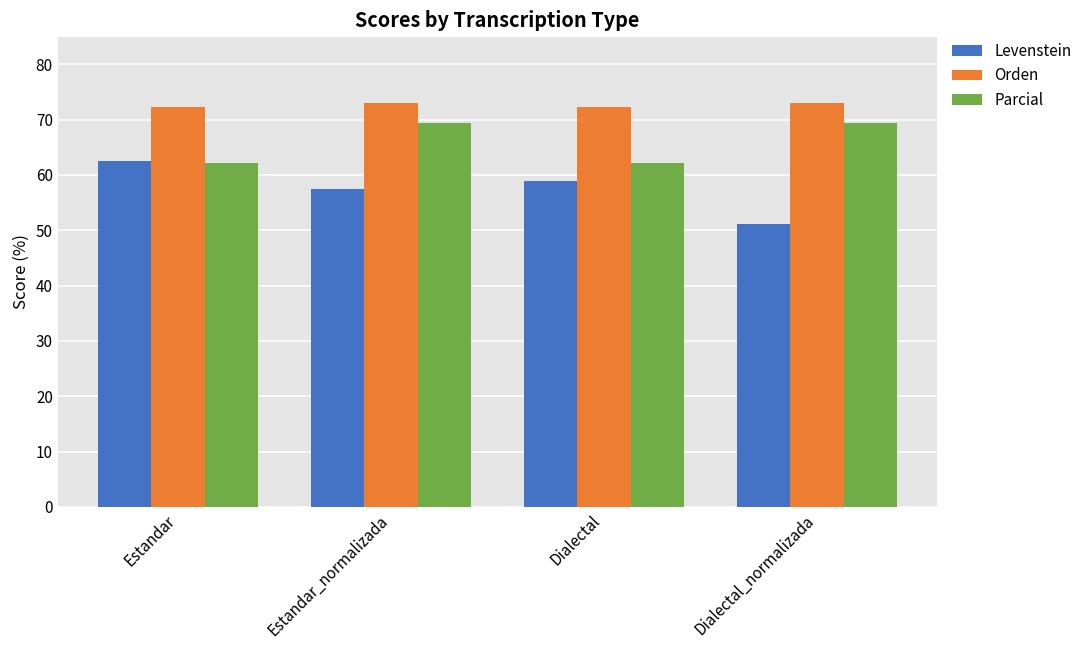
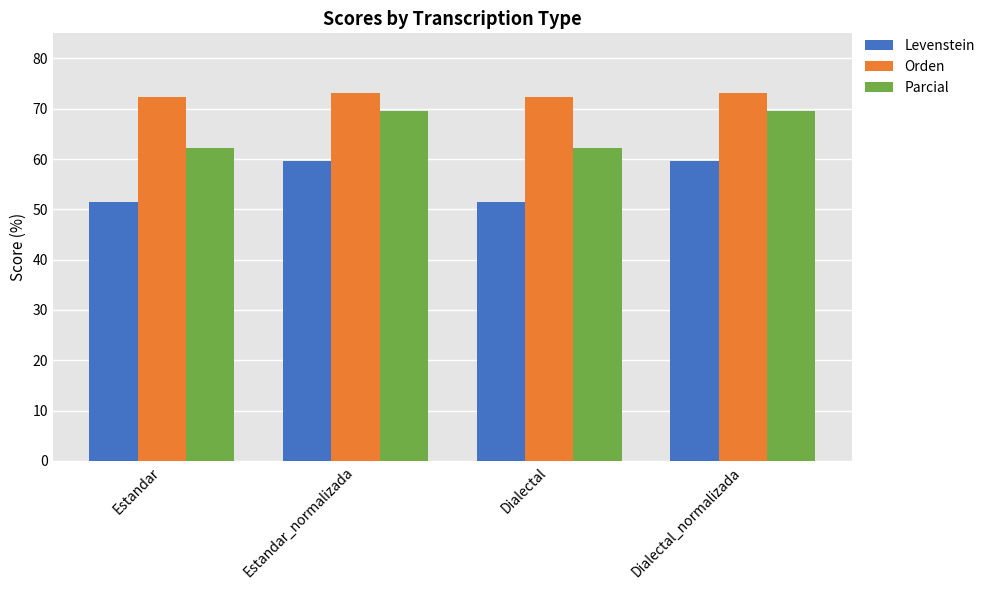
  {
    "Levenstein": {
-     "Estandar": 62,
-     "Estandar_normalizada": 57,
-     "Dialectal": 59,
-     "Dialectal_normalizada": 51
+     "Estandar": 52,
+     "Estandar_normalizada": 60,
+     "Dialectal": 52,
+     "Dialectal_normalizada": 60
    },
    "Orden": {
      "Estandar": 72,
      "Estandar_normalizada": 73,
      "Dialectal": 72,
      "Dialectal_normalizada": 73
    },
    "Parcial": {
      "Estandar": 62,
      "Estandar_normalizada": 69,
      "Dialectal": 62,
      "Dialectal_normalizada": 69
    }
  }
